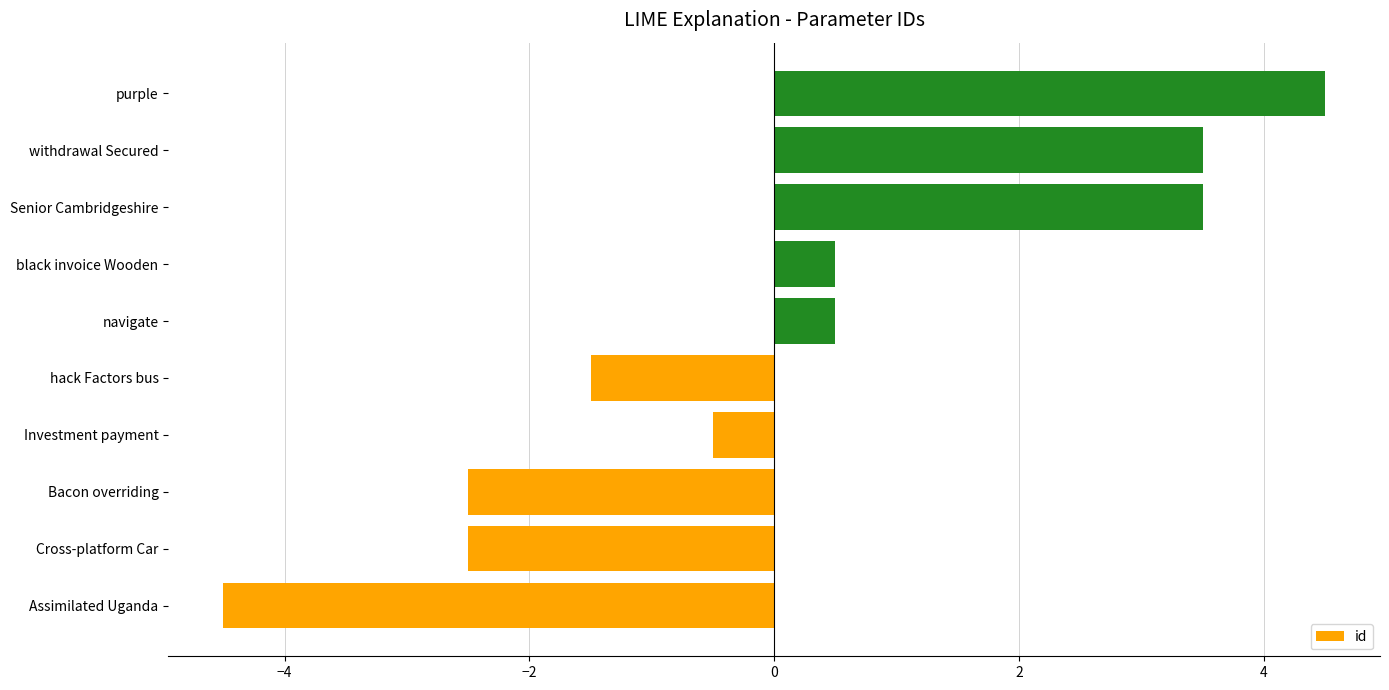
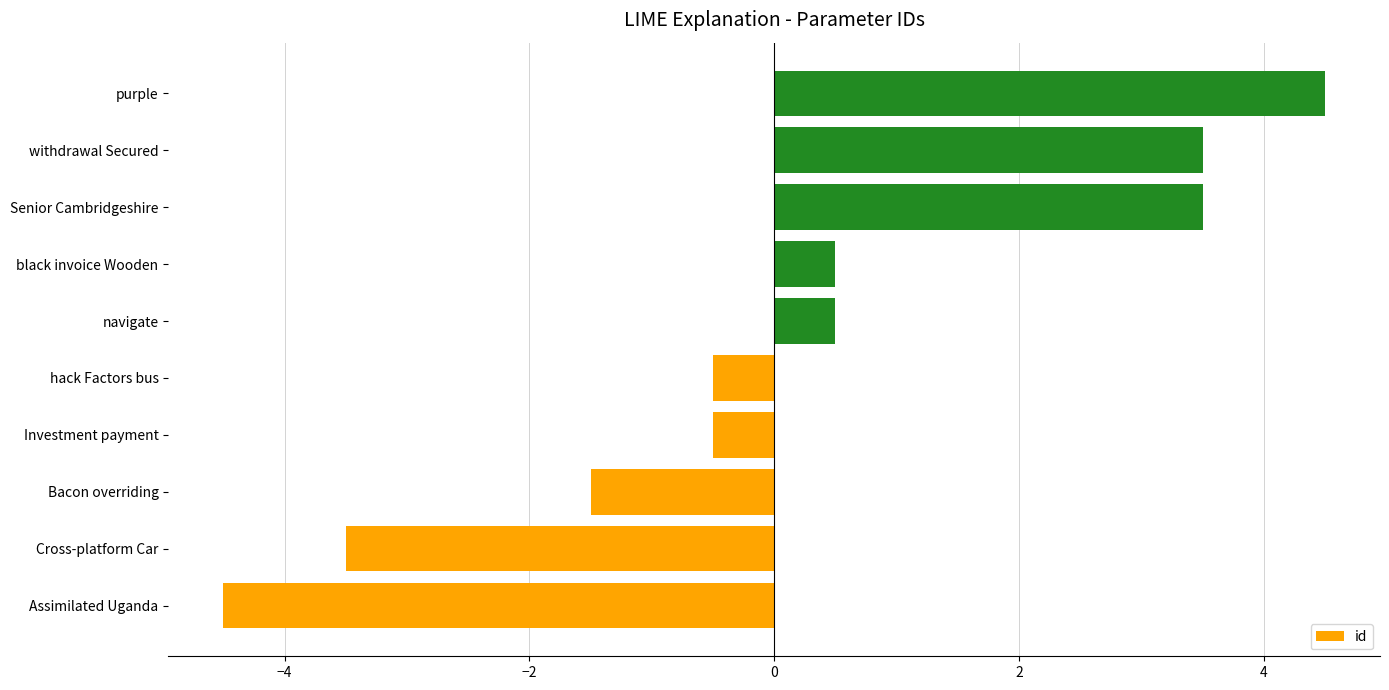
  {
    "purple": 4.50,
    "withdrawal Secured": 3.50,
    "Senior Cambridgeshire": 3.50,
    "black invoice Wooden": 0.50,
    "navigate": 0.50,
-   "hack Factors bus": -1.50,
+   "hack Factors bus": -0.50,
    "Investment payment": -0.50,
-   "Bacon overriding": -2.50,
-   "Cross-platform Car": -2.50,
+   "Bacon overriding": -1.50,
+   "Cross-platform Car": -3.50,
    "Assimilated Uganda": -4.50
  }
